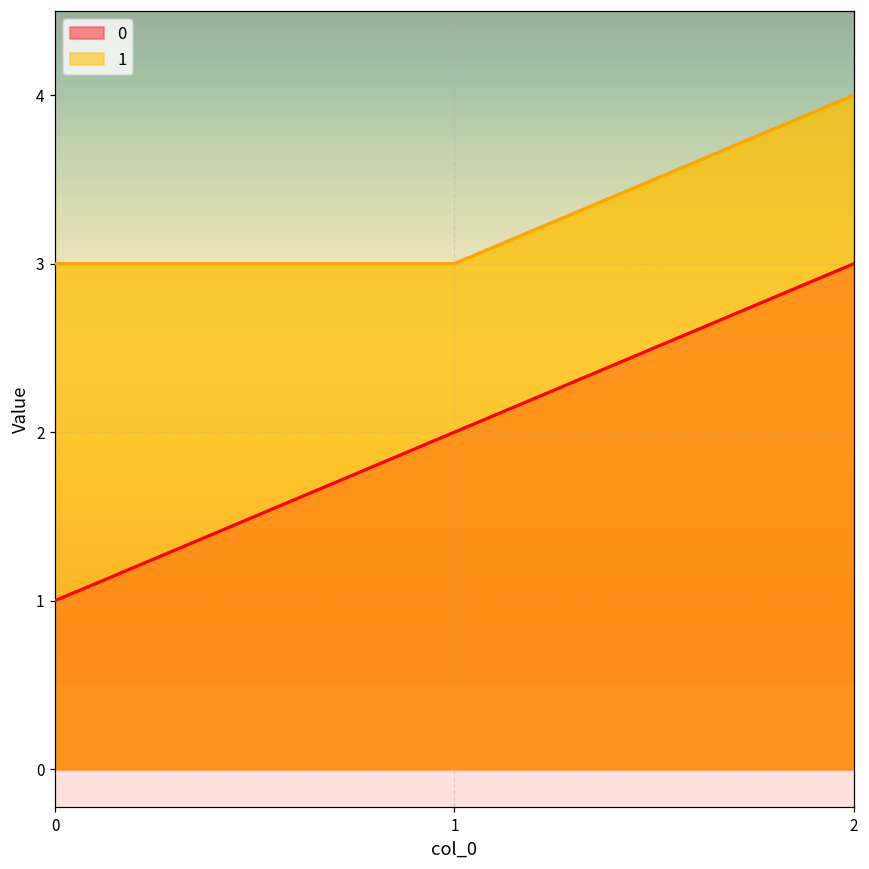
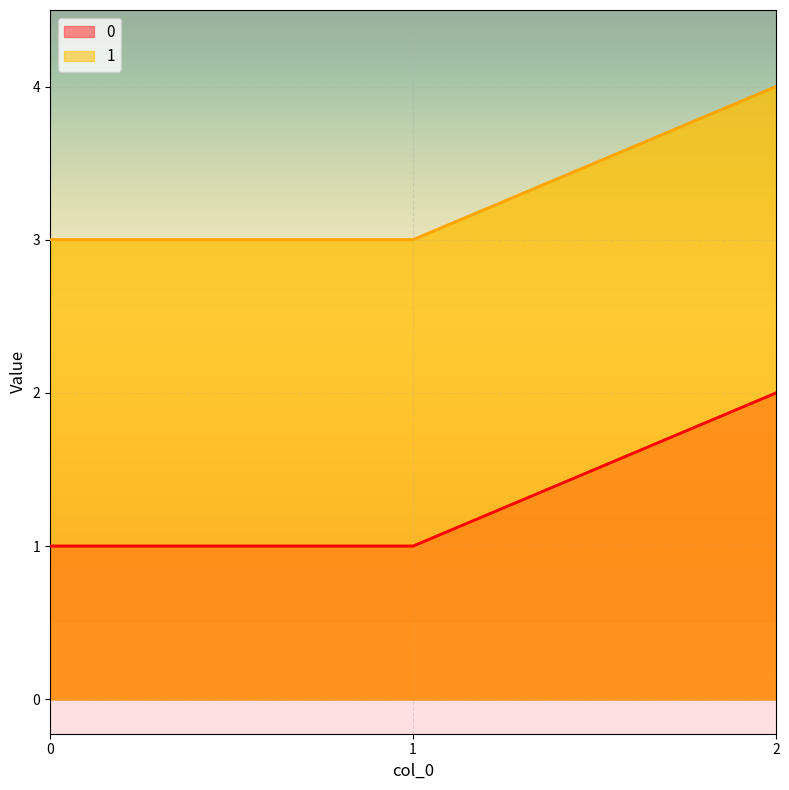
  {
    "0": {
      "0": 1,
-     "1": 2,
-     "2": 3
+     "1": 1,
+     "2": 2
    },
    "1": {
      "0": 3,
      "1": 3,
      "2": 4
    }
  }
